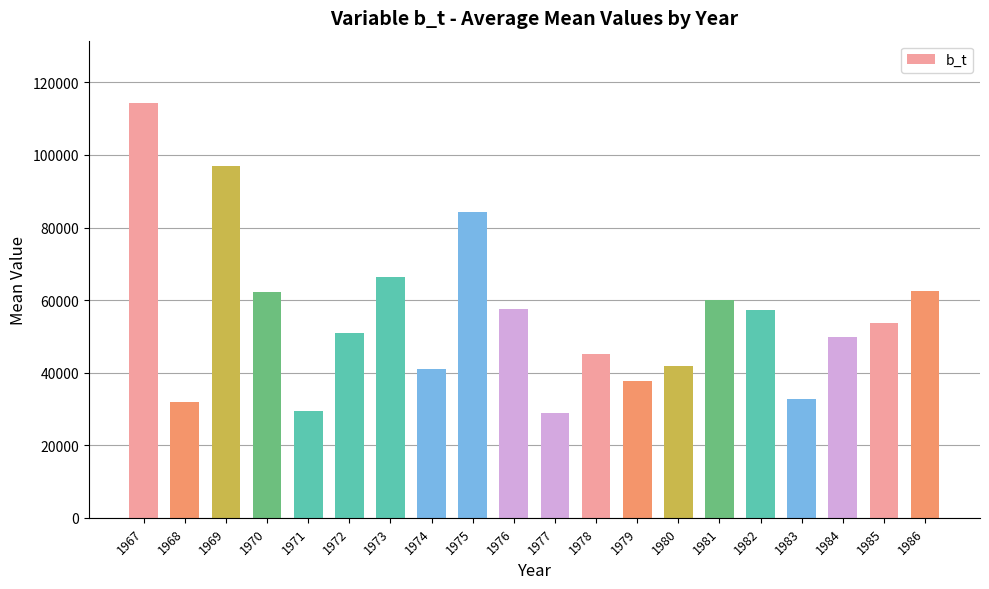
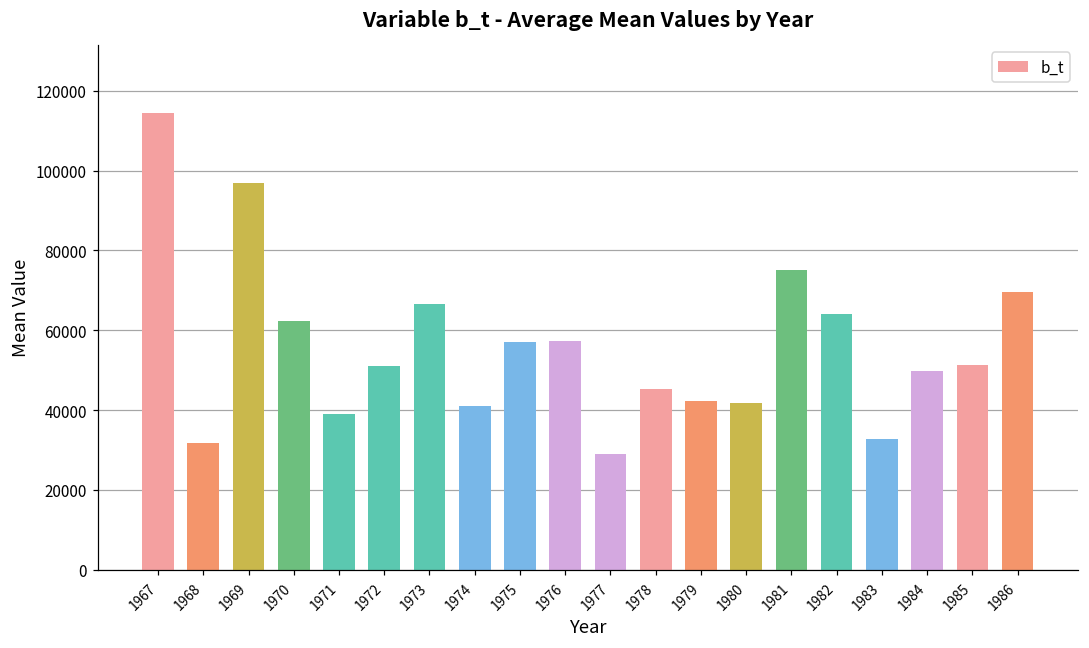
  {
    "1967": 114000,
    "1968": 32000,
    "1969": 97000,
    "1970": 62000,
-   "1971": 30000,
+   "1971": 39000,
    "1972": 51000,
    "1973": 66000,
    "1974": 41000,
-   "1975": 84000,
+   "1975": 57000,
    "1976": 57000,
    "1977": 29000,
    "1978": 45000,
-   "1979": 38000,
+   "1979": 42000,
    "1980": 42000,
-   "1981": 60000,
-   "1982": 57000,
+   "1981": 75000,
+   "1982": 64000,
    "1983": 33000,
    "1984": 50000,
-   "1985": 54000,
-   "1986": 62000
+   "1985": 51000,
+   "1986": 70000
  }
